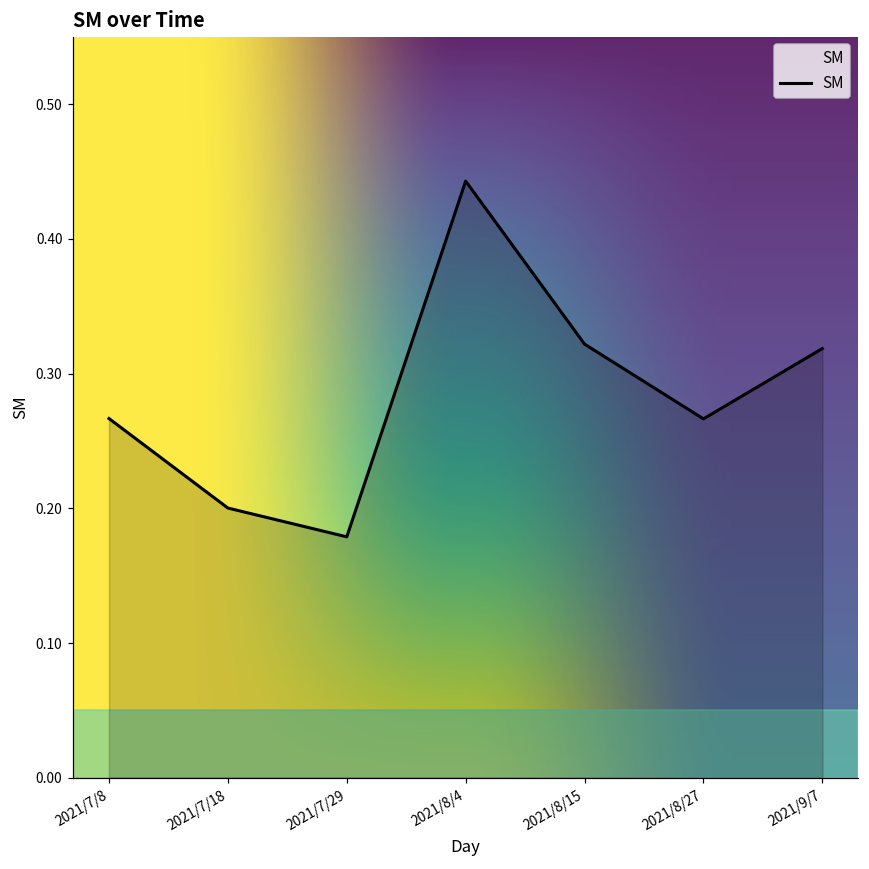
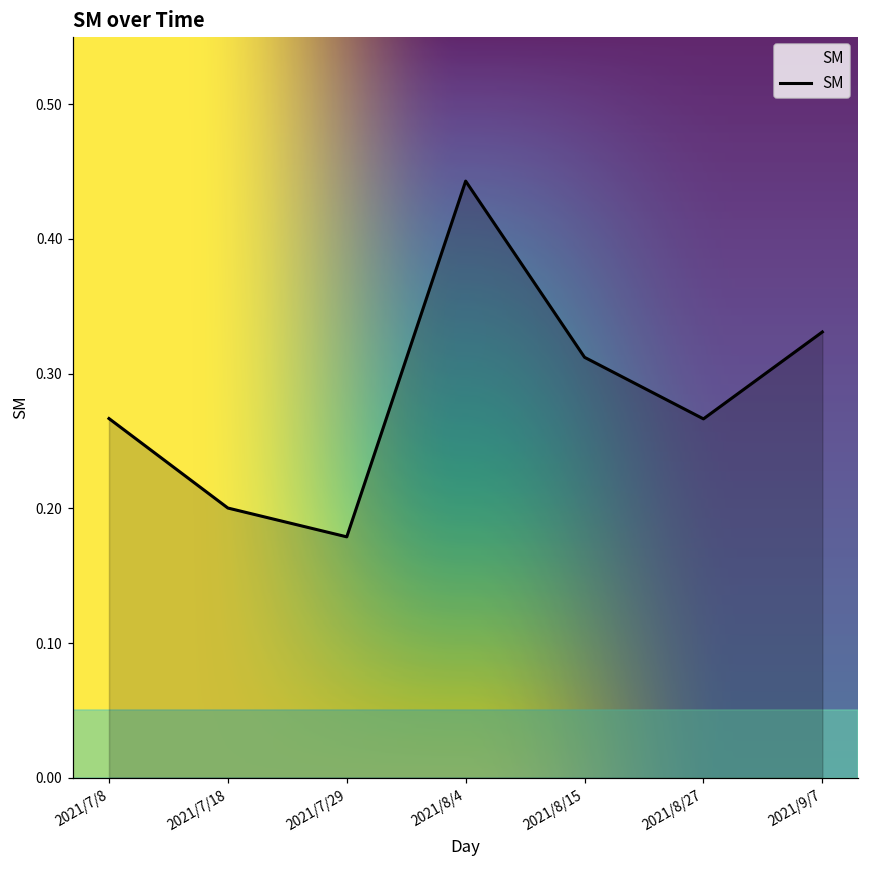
  {
    "2021/7/8": 0.267,
    "2021/7/18": 0.200,
    "2021/7/29": 0.179,
    "2021/8/4": 0.443,
-   "2021/8/15": 0.322,
+   "2021/8/15": 0.312,
    "2021/8/27": 0.266,
-   "2021/9/7": 0.319
+   "2021/9/7": 0.331
  }
